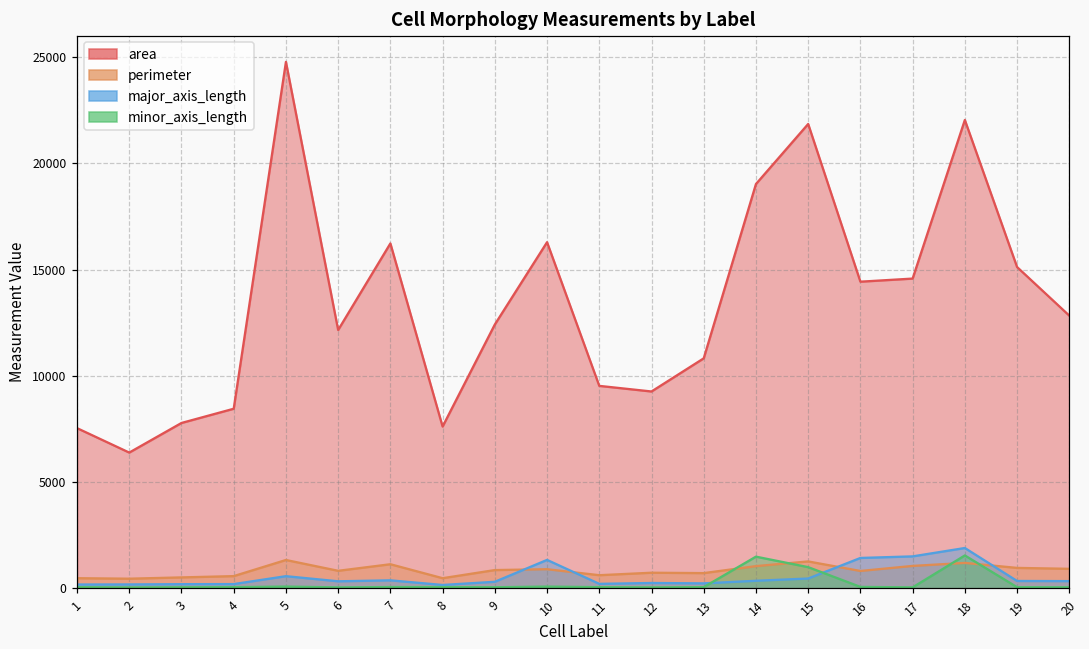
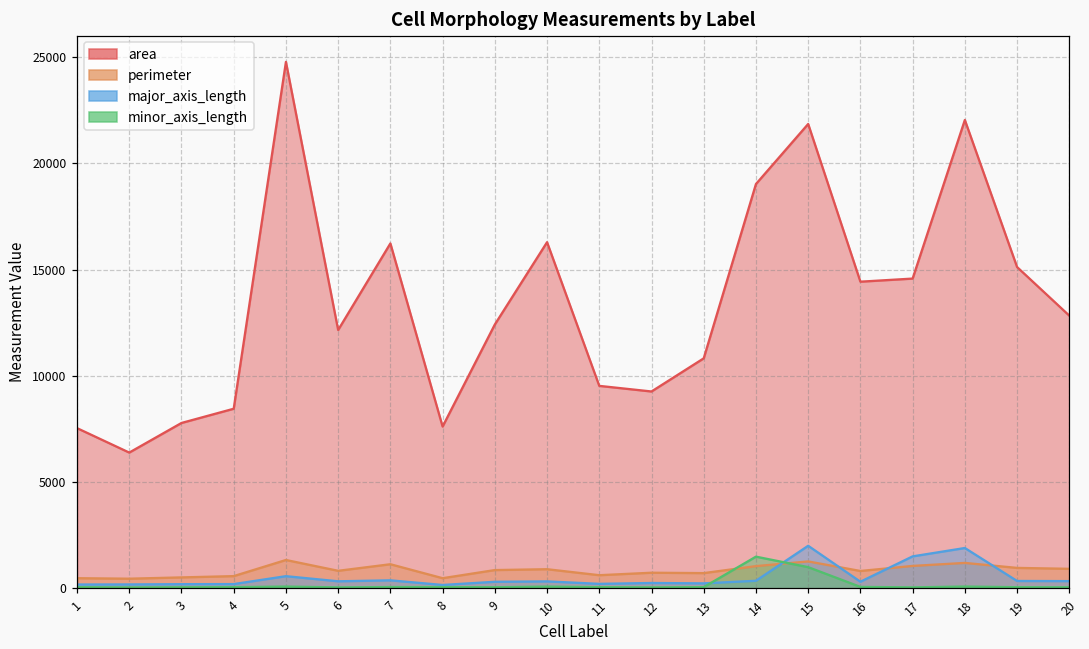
  {
    "major_axis_length": {
      "2": 200,
      "3": 200,
      "4": 200,
      "5": 600,
      "6": 300,
      "7": 400,
      "9": 300,
-     "10": 1300,
+     "10": 300,
      "11": 200,
      "12": 300,
      "13": 200,
      "14": 400,
-     "15": 500,
-     "16": 1400,
+     "15": 2000,
+     "16": 300,
      "17": 1500,
      "18": 1900,
      "19": 300,
      "20": 300
    },
    "minor_axis_length": {
      "2": 0,
      "3": 100,
      "4": 100,
      "5": 100,
      "6": 0,
      "7": 100,
      "9": 100,
      "10": 100,
      "11": 100,
      "12": 0,
      "13": 100,
      "14": 1500,
      "15": 1000,
      "16": 100,
      "17": 0,
-     "18": 1600,
+     "18": 100,
      "19": 100,
      "20": 100
    }
  }
